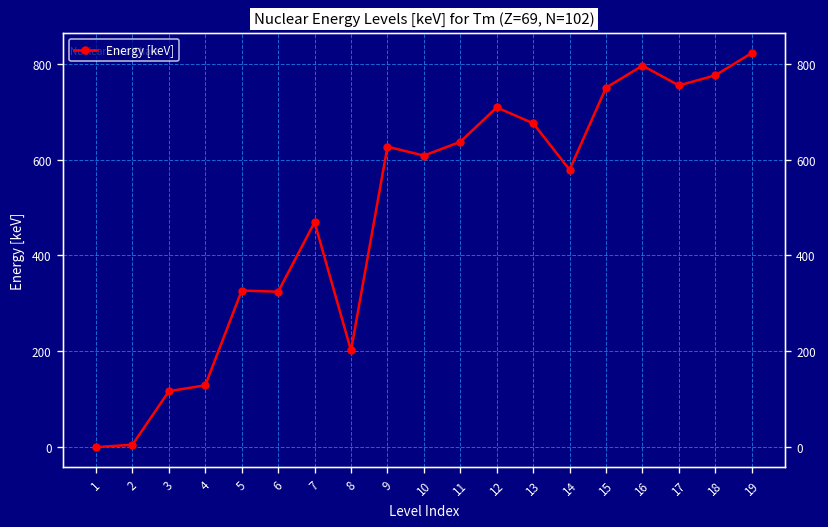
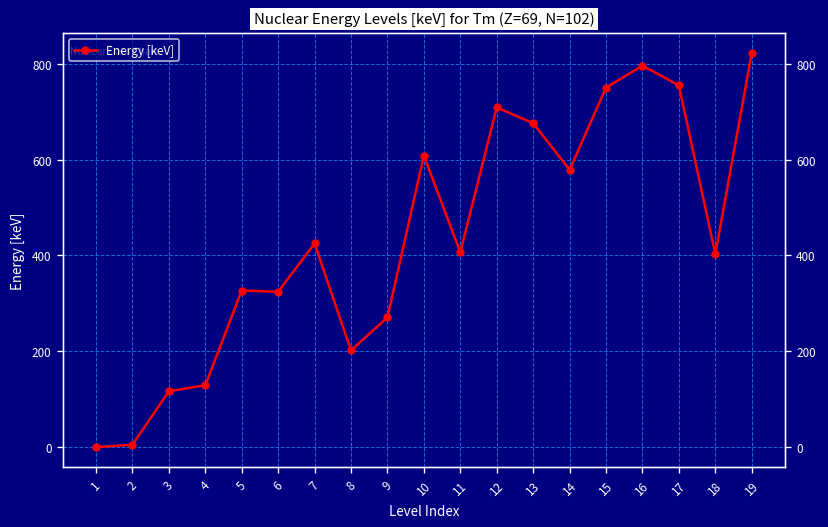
  {
    "1": 0,
    "2": 10,
    "3": 120,
    "4": 130,
    "5": 330,
    "6": 320,
-   "7": 470,
+   "7": 420,
    "8": 200,
-   "9": 630,
+   "9": 270,
    "10": 610,
-   "11": 640,
+   "11": 410,
    "12": 710,
    "13": 680,
    "14": 580,
    "15": 750,
    "16": 800,
    "17": 750,
-   "18": 780,
+   "18": 400,
    "19": 820
  }
